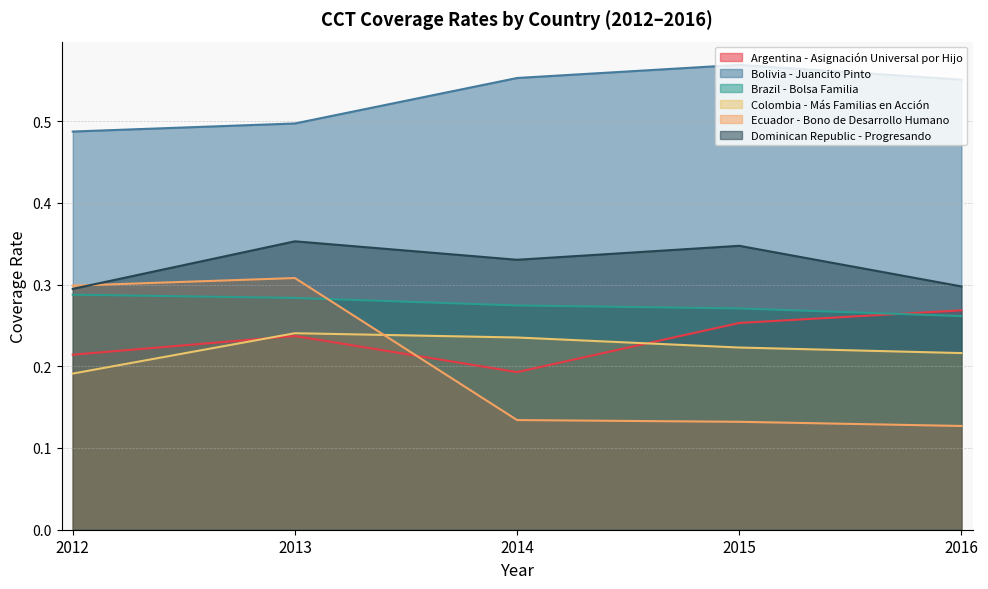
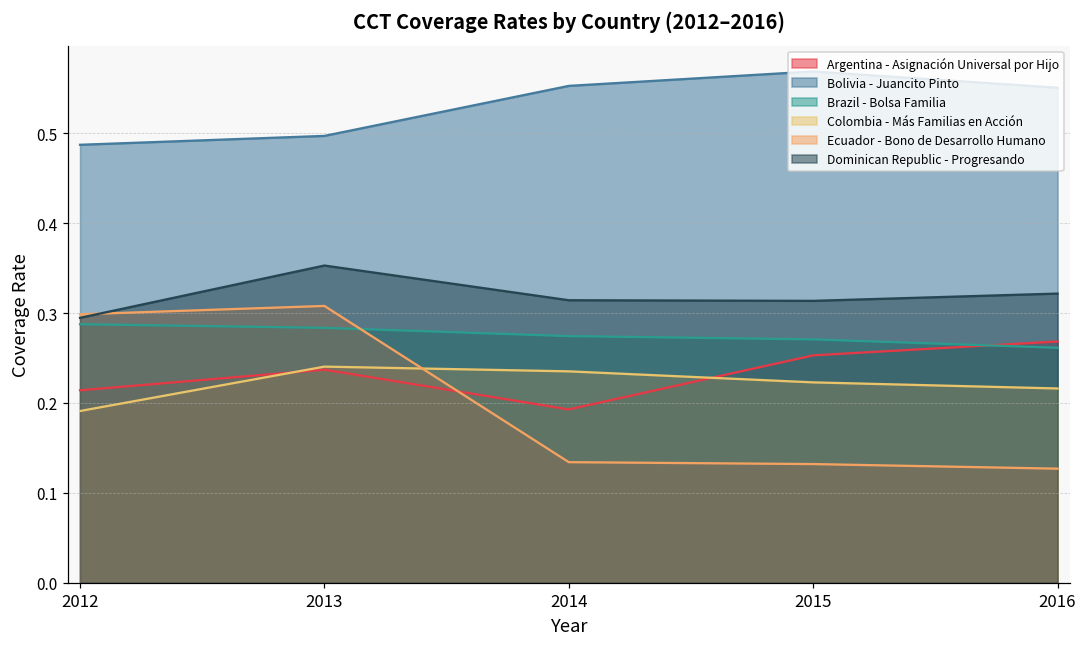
  {
    "Argentina - Asignación Universal por Hijo": {
      "2012": 0.21,
      "2013": 0.24,
      "2014": 0.19,
      "2015": 0.25,
      "2016": 0.27
    },
    "Dominican Republic - Progresando": {
      "2012": 0.29,
      "2013": 0.35,
-     "2014": 0.33,
-     "2015": 0.35,
-     "2016": 0.30
+     "2014": 0.31,
+     "2015": 0.31,
+     "2016": 0.32
    }
  }
